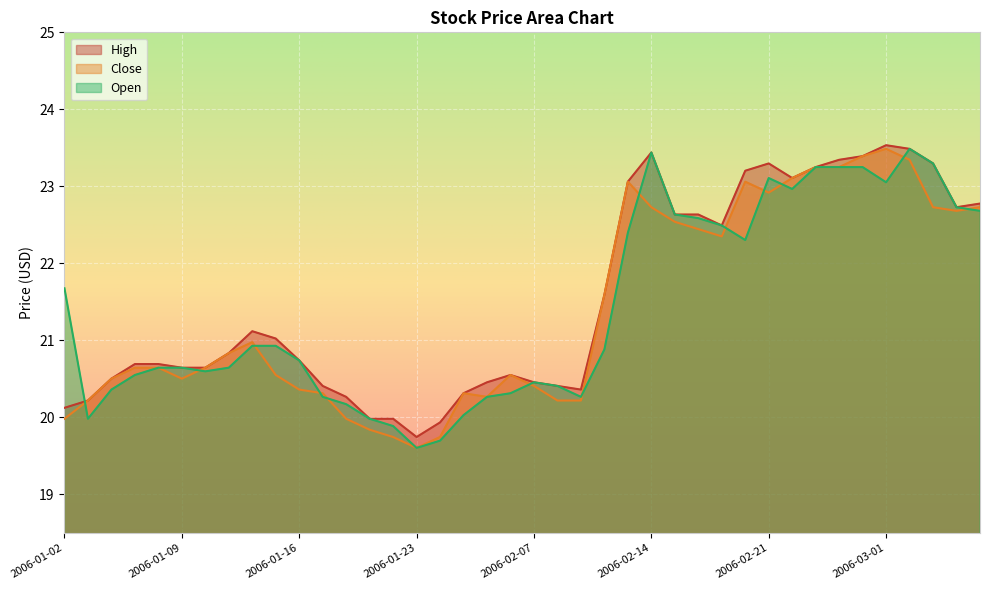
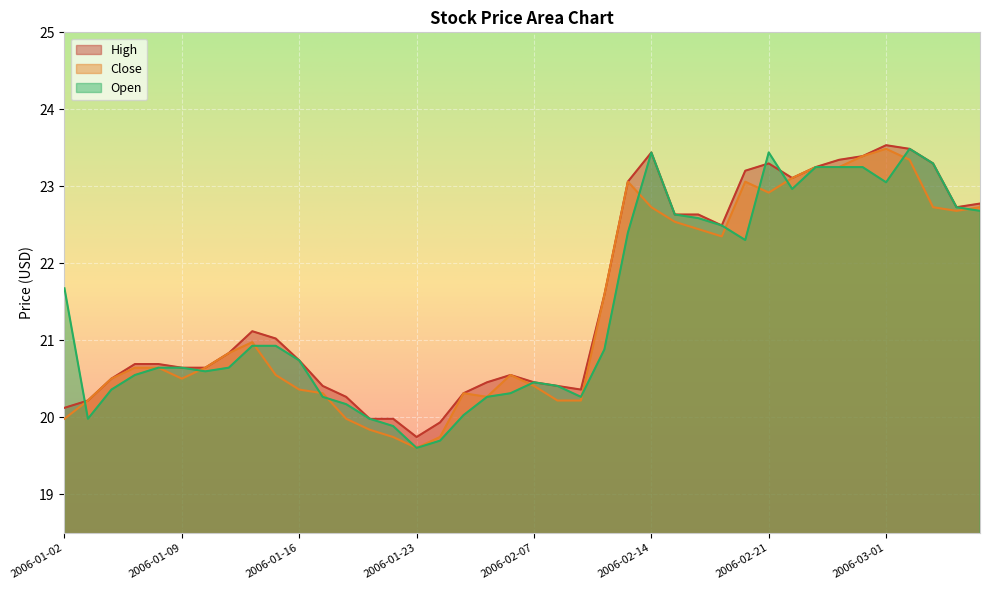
  {
    "Open": {
      "2006-01-02": 21.7,
-     "2006-02-21": 23.1,
+     "2006-02-21": 23.4,
      "2006-03-01": 23.1
    }
  }
